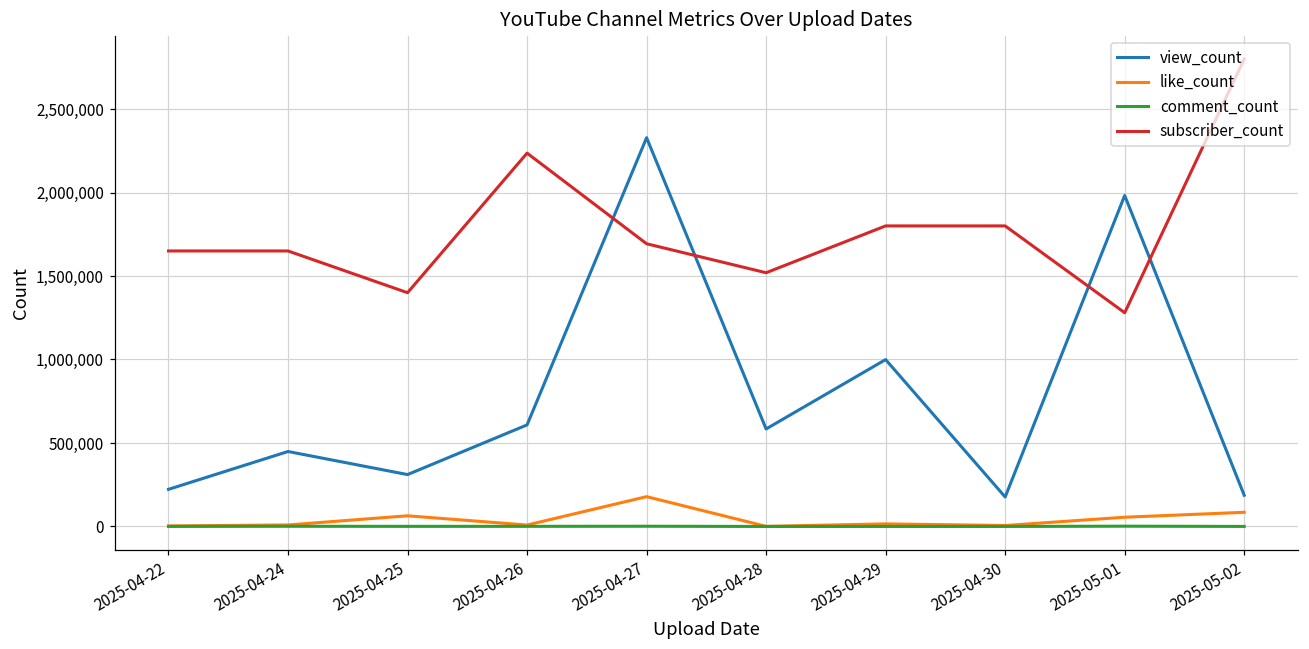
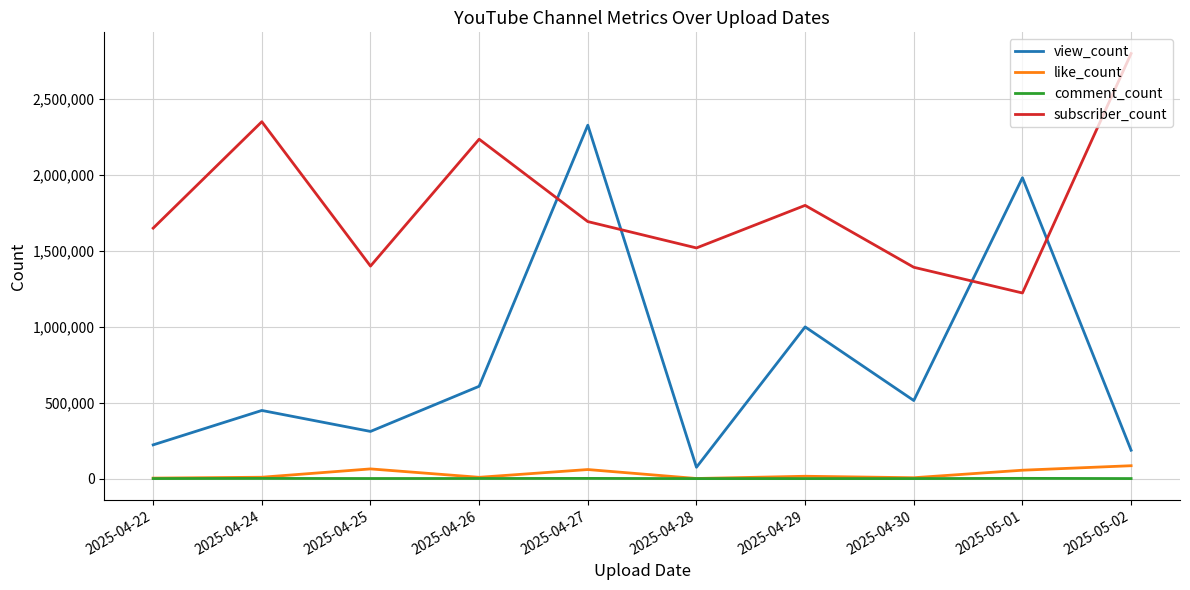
  {
    "view_count": {
      "2025-04-22": "220,000",
      "2025-04-24": "450,000",
      "2025-04-25": "310,000",
      "2025-04-26": "610,000",
      "2025-04-27": "2,330,000",
-     "2025-04-28": "580,000",
+     "2025-04-28": "70,000",
      "2025-04-29": "1,000,000",
-     "2025-04-30": "180,000",
+     "2025-04-30": "510,000",
      "2025-05-01": "1,980,000",
      "2025-05-02": "190,000"
    },
    "like_count": {
      "2025-04-25": "60,000",
-     "2025-04-27": "180,000",
+     "2025-04-27": "60,000",
      "2025-05-01": "60,000",
      "2025-05-02": "80,000"
    },
    "comment_count": {
      "2025-04-25": "0",
      "2025-04-27": "0",
      "2025-05-01": "0",
      "2025-05-02": "0"
    },
    "subscriber_count": {
      "2025-04-22": "1,650,000",
-     "2025-04-24": "1,650,000",
+     "2025-04-24": "2,350,000",
      "2025-04-25": "1,400,000",
      "2025-04-26": "2,240,000",
      "2025-04-27": "1,690,000",
      "2025-04-28": "1,520,000",
      "2025-04-29": "1,800,000",
-     "2025-04-30": "1,800,000",
-     "2025-05-01": "1,280,000"
+     "2025-04-30": "1,390,000",
+     "2025-05-01": "1,220,000"
    }
  }
